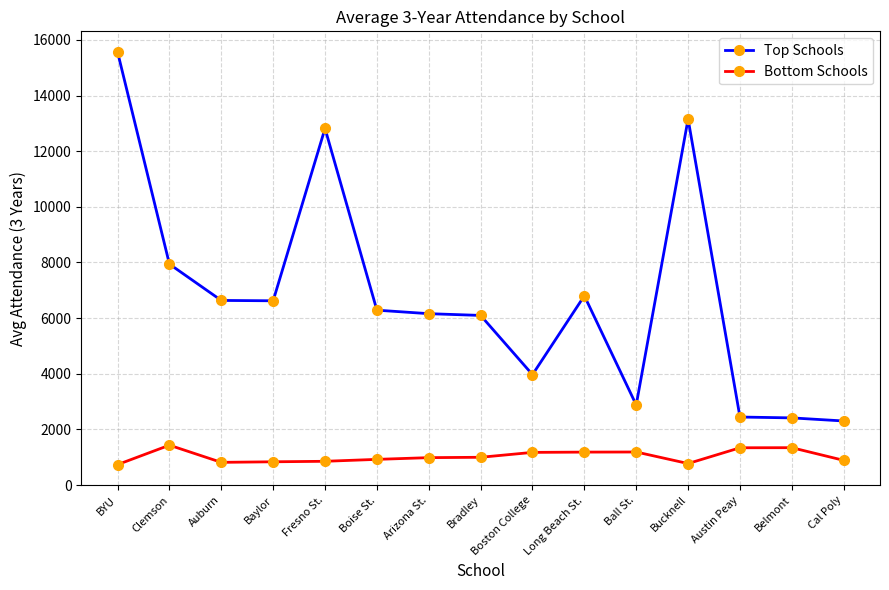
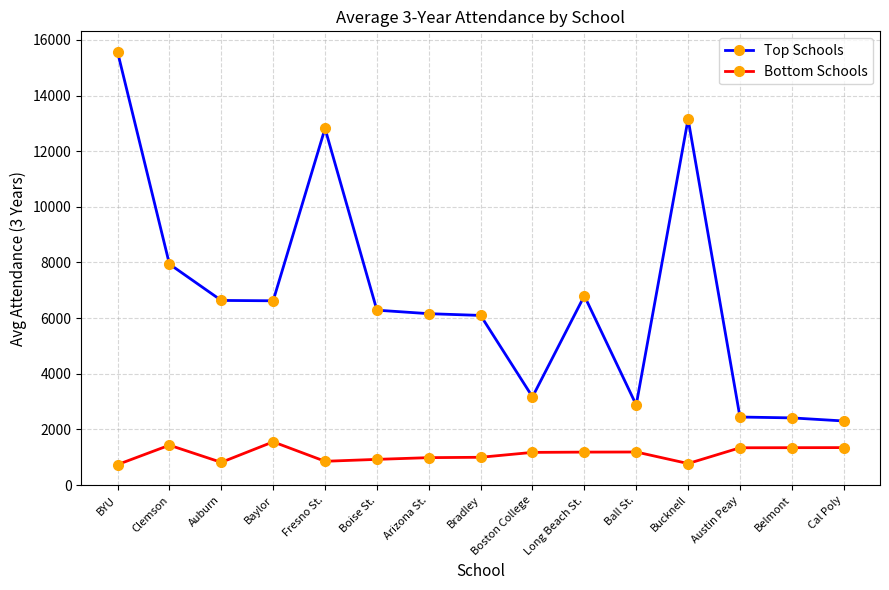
  {
    "Top Schools": {
      "BYU": 15600,
      "Clemson": 7900,
      "Auburn": 6600,
      "Baylor": 6600,
      "Fresno St.": 12800,
      "Boise St.": 6300,
      "Arizona St.": 6200,
      "Bradley": 6100,
-     "Boston College": 4000,
+     "Boston College": 3200,
      "Long Beach St.": 6800,
      "Ball St.": 2900,
      "Bucknell": 13200,
      "Austin Peay": 2400,
      "Belmont": 2400,
      "Cal Poly": 2300
    },
    "Bottom Schools": {
      "BYU": 700,
      "Clemson": 1400,
      "Auburn": 800,
-     "Baylor": 800,
+     "Baylor": 1600,
      "Fresno St.": 900,
      "Boise St.": 900,
      "Arizona St.": 1000,
      "Bradley": 1000,
      "Boston College": 1200,
      "Long Beach St.": 1200,
      "Ball St.": 1200,
      "Bucknell": 800,
      "Austin Peay": 1300,
      "Belmont": 1300,
-     "Cal Poly": 900
+     "Cal Poly": 1300
    }
  }
